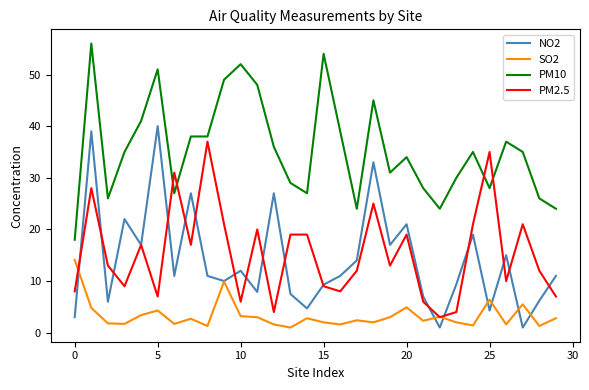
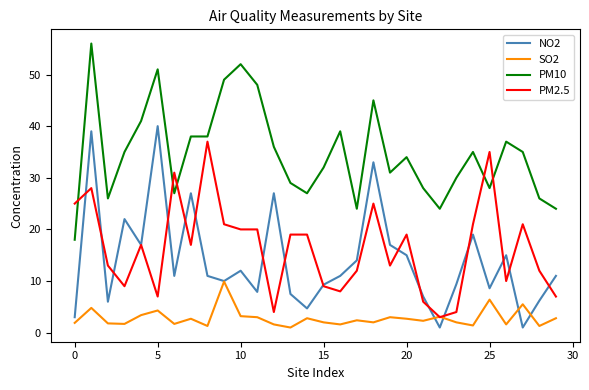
  {
    "NO2": {
      "0": 3,
      "5": 40,
      "10": 12,
-     "20": 21,
-     "25": 4
+     "20": 15,
+     "25": 9
    },
    "SO2": {
-     "0": 14,
+     "0": 2,
      "5": 4,
      "10": 3,
      "15": 2,
-     "20": 5,
+     "20": 3,
      "25": 6
    },
    "PM10": {
      "0": 18,
      "5": 51,
      "10": 52,
-     "15": 54,
+     "15": 32,
      "20": 34,
      "25": 28
    },
    "PM2.5": {
-     "0": 8,
+     "0": 25,
      "5": 7,
-     "10": 6,
+     "10": 20,
      "20": 19,
      "25": 35
    }
  }
